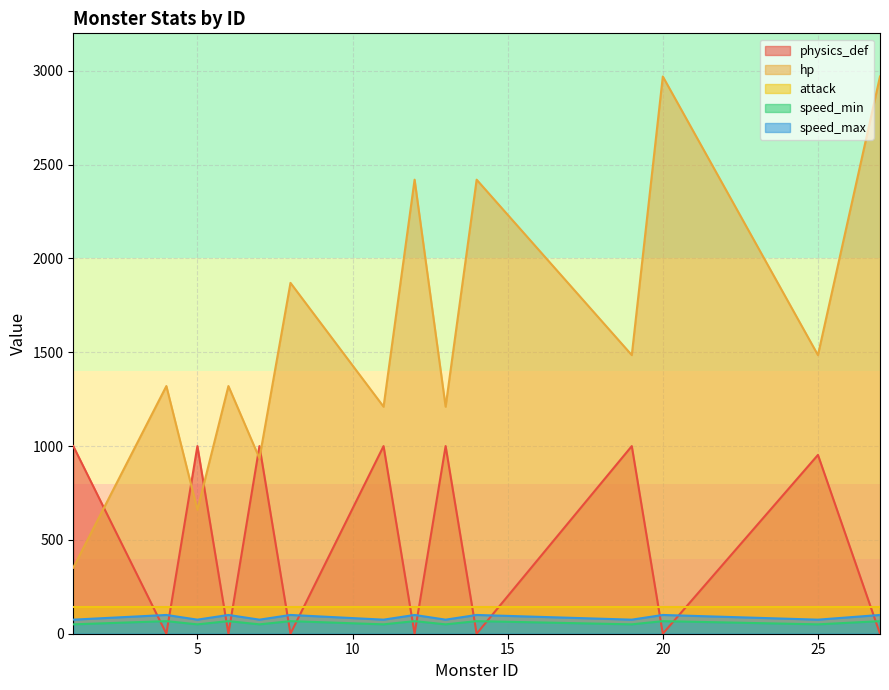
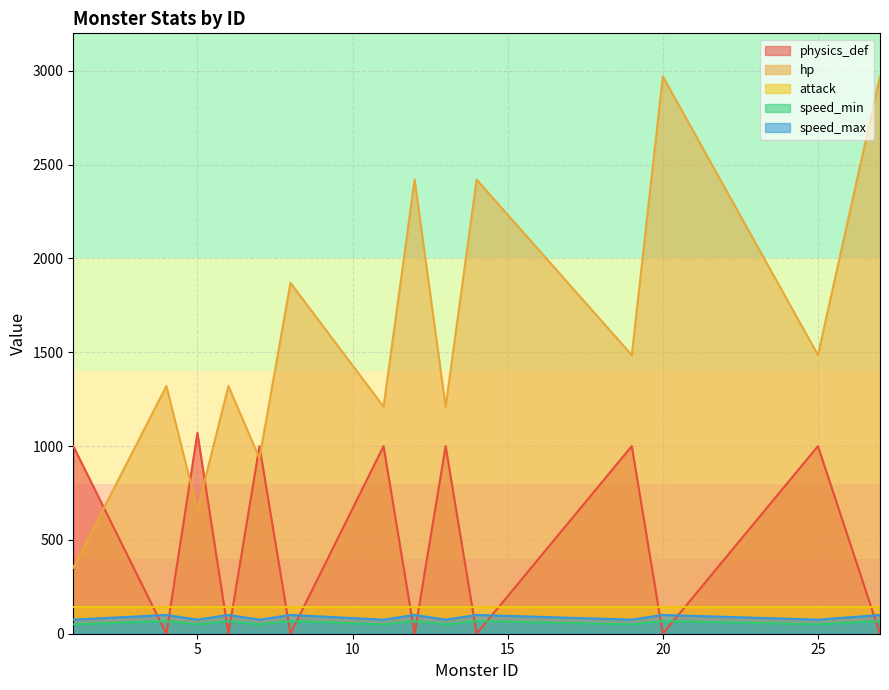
  {
    "physics_def": {
-     "5": 1000,
+     "5": 1070,
      "20": 0,
-     "25": 950
+     "25": 1000
    },
    "speed_min": {
      "5": 50,
      "20": 70,
      "25": 50
    },
    "speed_max": {
      "5": 80,
      "20": 100,
      "25": 80
    }
  }
